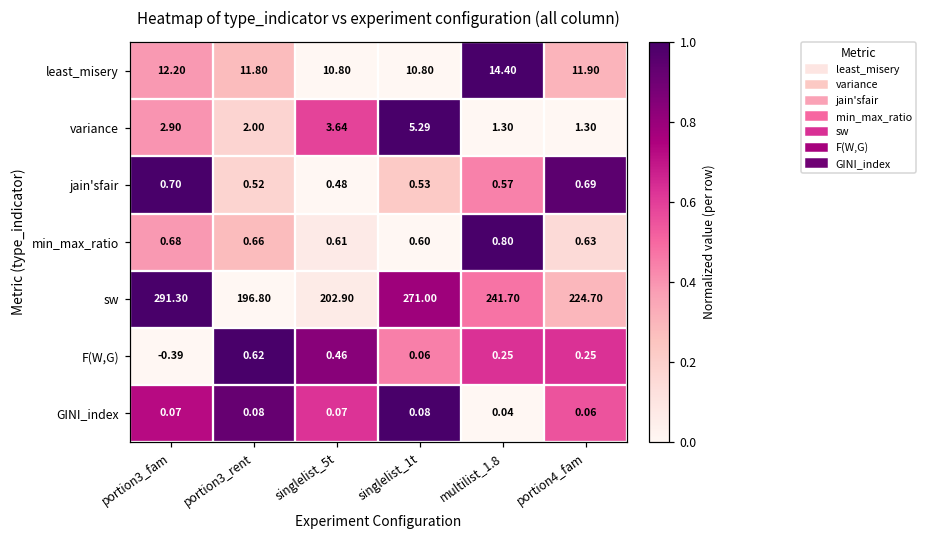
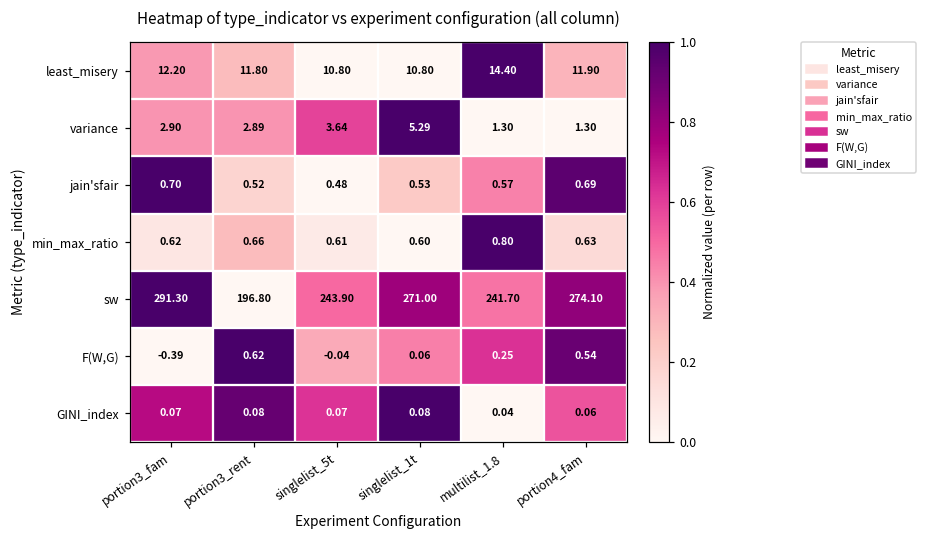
  {
    "least_misery": {
      "portion3_fam": 12.20,
      "portion3_rent": 11.80,
      "singlelist_5t": 10.80,
      "singlelist_1t": 10.80,
      "multilist_1.8": 14.40,
      "portion4_fam": 11.90
    },
    "variance": {
      "portion3_fam": 2.90,
-     "portion3_rent": 2.00,
+     "portion3_rent": 2.89,
      "singlelist_5t": 3.64,
      "singlelist_1t": 5.29,
      "multilist_1.8": 1.30,
      "portion4_fam": 1.30
    },
    "jain'sfair": {
      "portion3_fam": 0.70,
      "portion3_rent": 0.52,
      "singlelist_5t": 0.48,
      "singlelist_1t": 0.53,
      "multilist_1.8": 0.57,
      "portion4_fam": 0.69
    },
    "min_max_ratio": {
-     "portion3_fam": 0.68,
+     "portion3_fam": 0.62,
      "portion3_rent": 0.66,
      "singlelist_5t": 0.61,
      "singlelist_1t": 0.60,
      "multilist_1.8": 0.80,
      "portion4_fam": 0.63
    },
    "sw": {
      "portion3_fam": 291.30,
      "portion3_rent": 196.80,
-     "singlelist_5t": 202.90,
+     "singlelist_5t": 243.90,
      "singlelist_1t": 271.00,
      "multilist_1.8": 241.70,
-     "portion4_fam": 224.70
+     "portion4_fam": 274.10
    },
    "F(W,G)": {
      "portion3_fam": -0.39,
      "portion3_rent": 0.62,
-     "singlelist_5t": 0.46,
+     "singlelist_5t": -0.04,
      "singlelist_1t": 0.06,
      "multilist_1.8": 0.25,
-     "portion4_fam": 0.25
+     "portion4_fam": 0.54
    },
    "GINI_index": {
      "portion3_fam": 0.07,
      "portion3_rent": 0.08,
      "singlelist_5t": 0.07,
      "singlelist_1t": 0.08,
      "multilist_1.8": 0.04,
      "portion4_fam": 0.06
    }
  }
